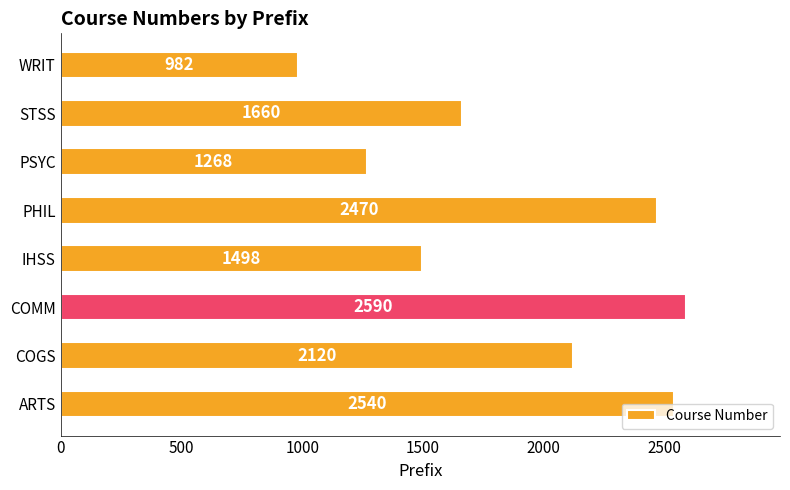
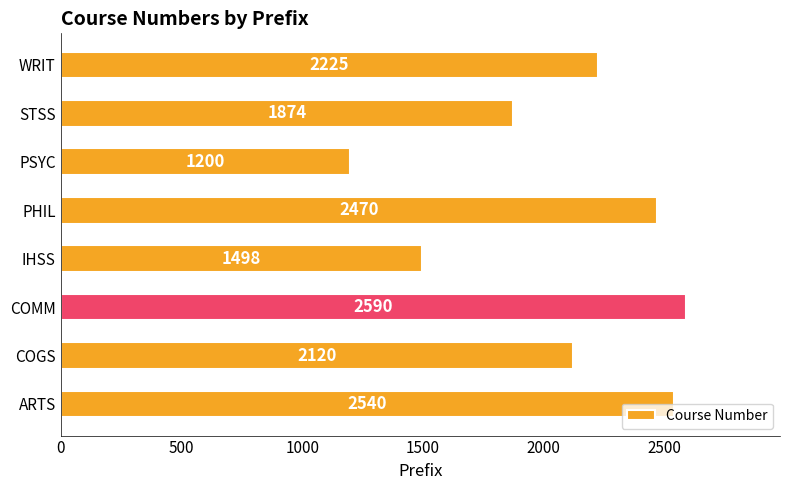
  {
-   "WRIT": 982,
-   "STSS": 1660,
-   "PSYC": 1268,
+   "WRIT": 2225,
+   "STSS": 1874,
+   "PSYC": 1200,
    "PHIL": 2470,
    "IHSS": 1498,
    "COMM": 2590,
    "COGS": 2120
  }
